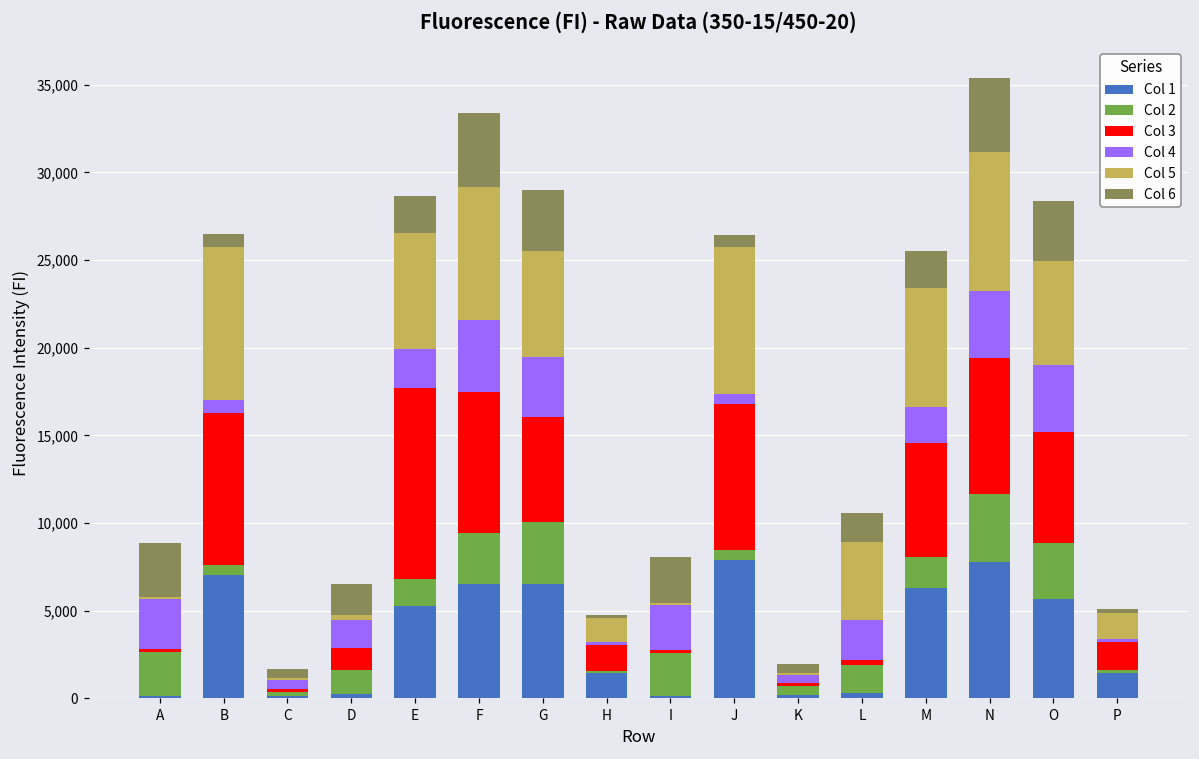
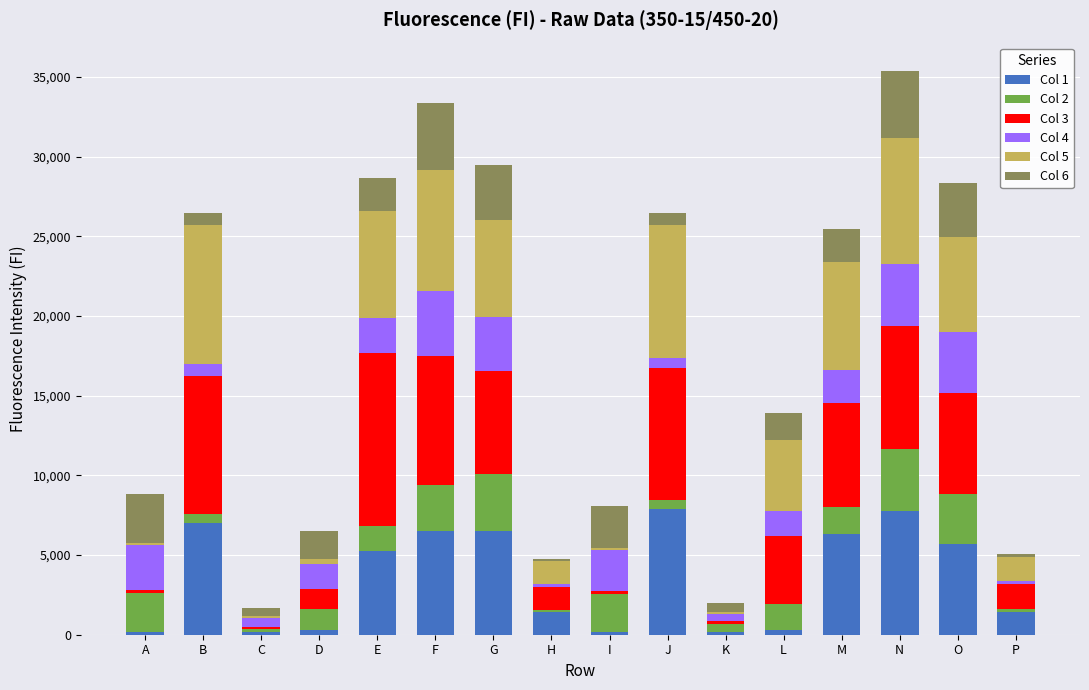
  {
    "Col 1": {
      "B": "7,000",
      "D": "300",
      "E": "5,300",
      "F": "6,500",
      "G": "6,500",
      "H": "1,400",
      "J": "7,900",
      "K": "200",
      "L": "300",
      "M": "6,300",
      "N": "7,800",
      "O": "5,700",
      "P": "1,400"
    },
    "Col 3": {
      "B": "8,700",
      "D": "1,200",
      "E": "10,900",
      "F": "8,100",
-     "G": "6,000",
+     "G": "6,500",
      "H": "1,400",
      "J": "8,300",
-     "L": "300",
+     "L": "4,300",
      "M": "6,500",
      "N": "7,800",
      "O": "6,300",
      "P": "1,600"
    },
    "Col 4": {
      "A": "2,900",
      "B": "800",
      "C": "500",
      "D": "1,600",
      "E": "2,200",
      "F": "4,100",
      "G": "3,400",
      "H": "200",
      "I": "2,600",
      "J": "600",
      "K": "500",
-     "L": "2,300",
+     "L": "1,600",
      "M": "2,100",
      "N": "3,800",
      "O": "3,900",
      "P": "200"
    },
    "Col 5": {
      "B": "8,700",
      "D": "300",
      "E": "6,700",
      "F": "7,600",
      "G": "6,100",
      "H": "1,400",
      "J": "8,400",
      "L": "4,500",
      "M": "6,800",
      "N": "7,900",
      "O": "5,900",
      "P": "1,500"
    }
  }
